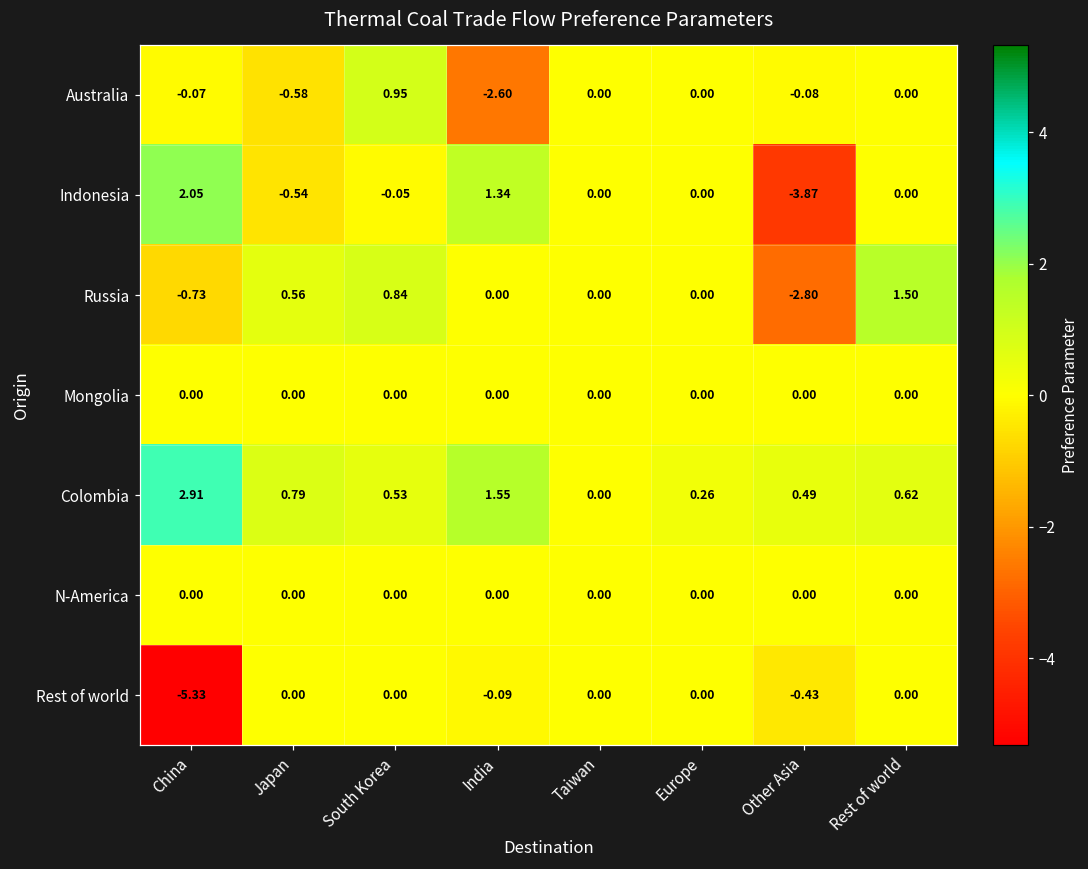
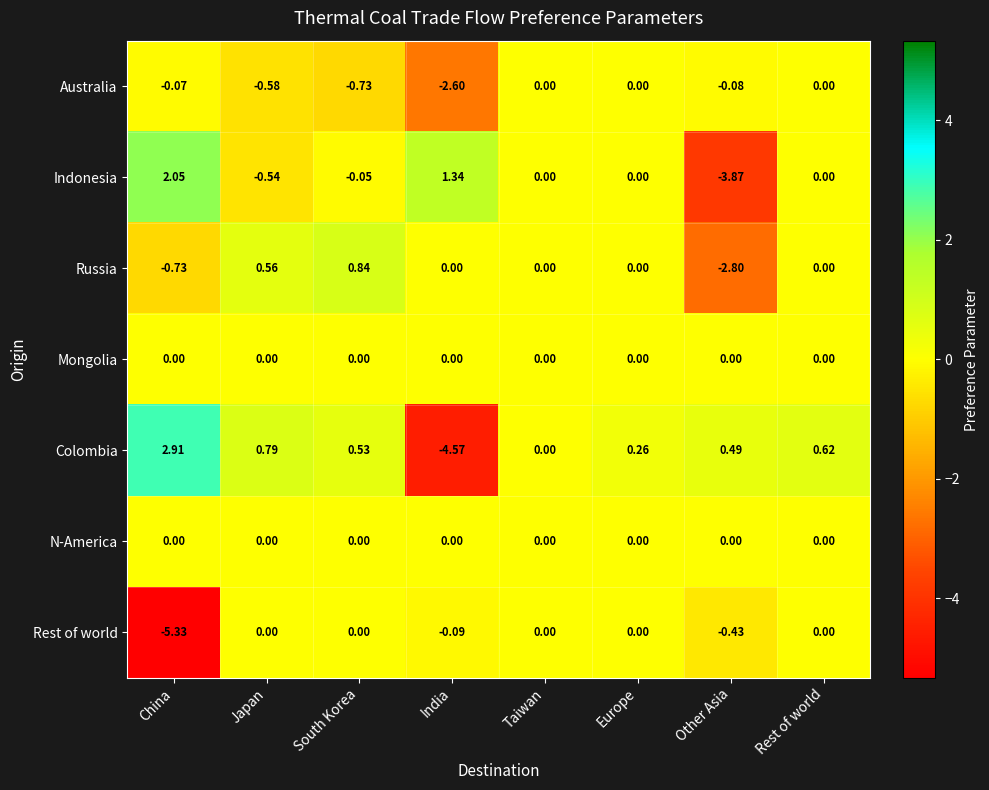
  {
    "Australia": {
      "China": -0.07,
      "Japan": -0.58,
-     "South Korea": 0.95,
+     "South Korea": -0.73,
      "India": -2.60,
      "Taiwan": 0.00,
      "Europe": 0.00,
      "Other Asia": -0.08,
      "Rest of world": 0.00
    },
    "Indonesia": {
      "China": 2.05,
      "Japan": -0.54,
      "South Korea": -0.05,
      "India": 1.34,
      "Taiwan": 0.00,
      "Europe": 0.00,
      "Other Asia": -3.87,
      "Rest of world": 0.00
    },
    "Russia": {
      "China": -0.73,
      "Japan": 0.56,
      "South Korea": 0.84,
      "India": 0.00,
      "Taiwan": 0.00,
      "Europe": 0.00,
      "Other Asia": -2.80,
-     "Rest of world": 1.50
+     "Rest of world": 0.00
    },
    "Mongolia": {
      "China": 0.00,
      "Japan": 0.00,
      "South Korea": 0.00,
      "India": 0.00,
      "Taiwan": 0.00,
      "Europe": 0.00,
      "Other Asia": 0.00,
      "Rest of world": 0.00
    },
    "Colombia": {
      "China": 2.91,
      "Japan": 0.79,
      "South Korea": 0.53,
-     "India": 1.55,
+     "India": -4.57,
      "Taiwan": 0.00,
      "Europe": 0.26,
      "Other Asia": 0.49,
      "Rest of world": 0.62
    },
    "N-America": {
      "China": 0.00,
      "Japan": 0.00,
      "South Korea": 0.00,
      "India": 0.00,
      "Taiwan": 0.00,
      "Europe": 0.00,
      "Other Asia": 0.00,
      "Rest of world": 0.00
    },
    "Rest of world": {
      "China": -5.33,
      "Japan": 0.00,
      "South Korea": 0.00,
      "India": -0.09,
      "Taiwan": 0.00,
      "Europe": 0.00,
      "Other Asia": -0.43,
      "Rest of world": 0.00
    }
  }
